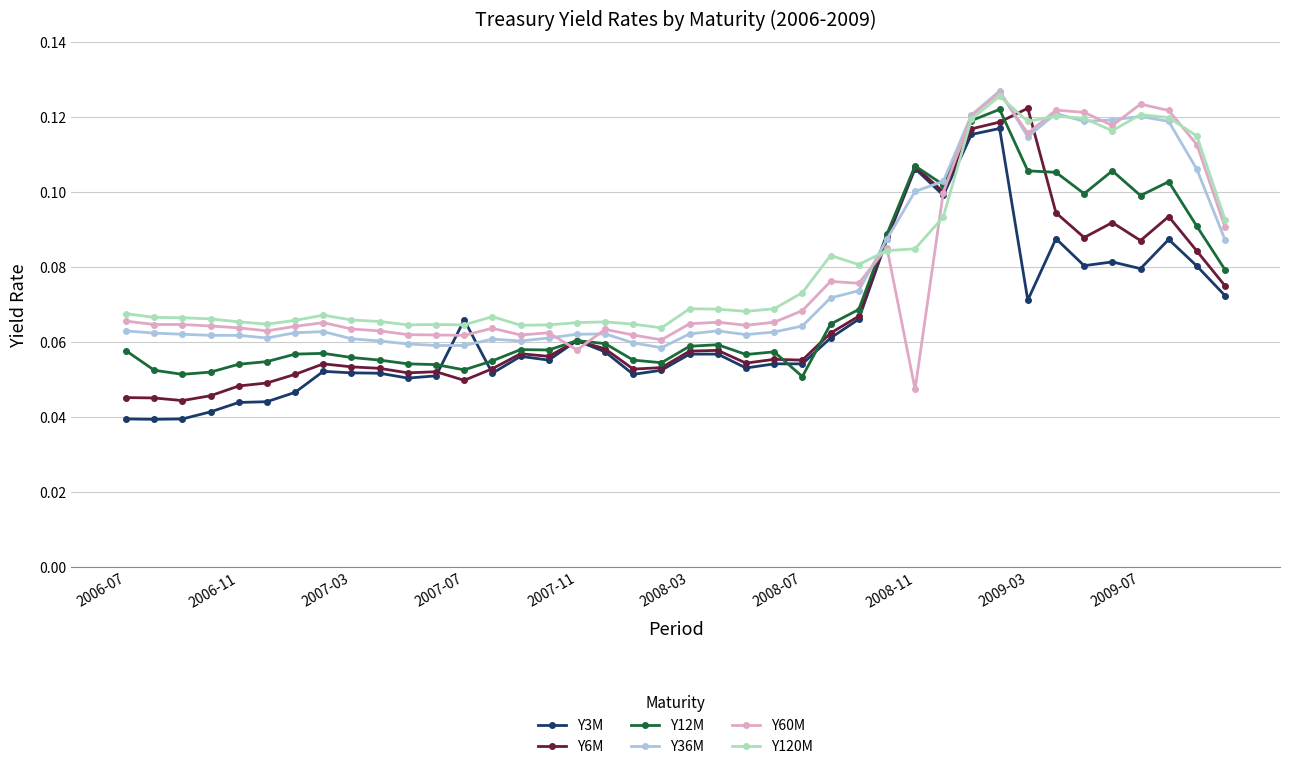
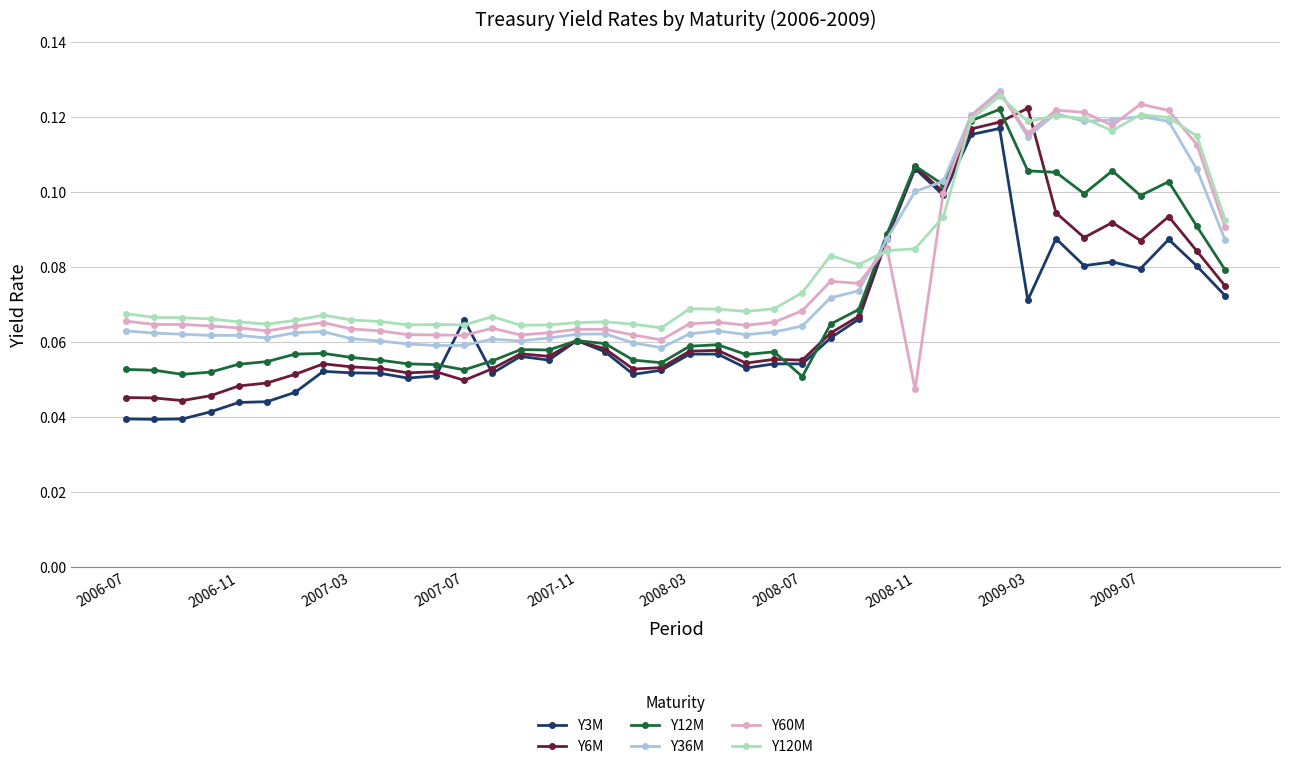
  {
    "Y3M": {
      "2006-07": 0.039,
      "2006-11": 0.044,
      "2007-03": 0.052,
      "2007-07": 0.066,
      "2008-03": 0.057,
      "2008-07": 0.054,
      "2009-03": 0.071,
      "2009-07": 0.080
    },
    "Y6M": {
      "2006-07": 0.045,
      "2006-11": 0.048,
      "2007-03": 0.053,
      "2007-07": 0.050,
      "2008-03": 0.058,
      "2008-07": 0.055,
      "2009-03": 0.122,
      "2009-07": 0.087
    },
    "Y12M": {
-     "2006-07": 0.058,
+     "2006-07": 0.053,
      "2006-11": 0.054,
      "2007-03": 0.056,
      "2007-07": 0.053,
      "2008-03": 0.059,
      "2008-07": 0.051,
      "2009-03": 0.106,
      "2009-07": 0.099
    },
    "Y60M": {
      "2006-07": 0.066,
      "2006-11": 0.064,
      "2007-03": 0.063,
      "2007-07": 0.062,
-     "2007-11": 0.058,
+     "2007-11": 0.063,
      "2008-03": 0.065,
      "2008-07": 0.068,
      "2008-11": 0.047,
      "2009-03": 0.116,
      "2009-07": 0.123
    }
  }
